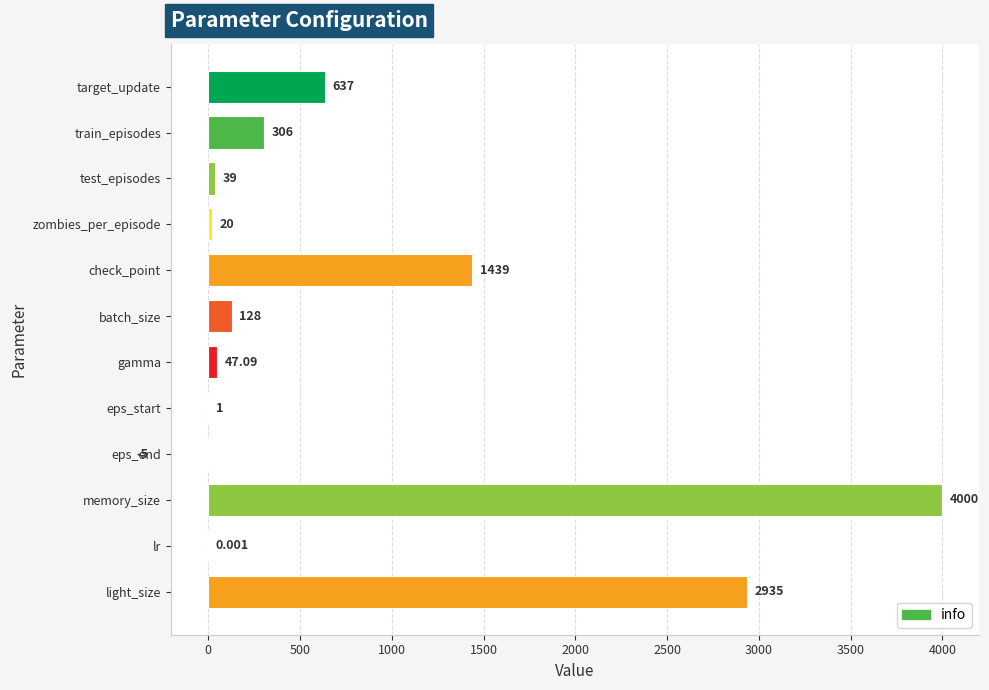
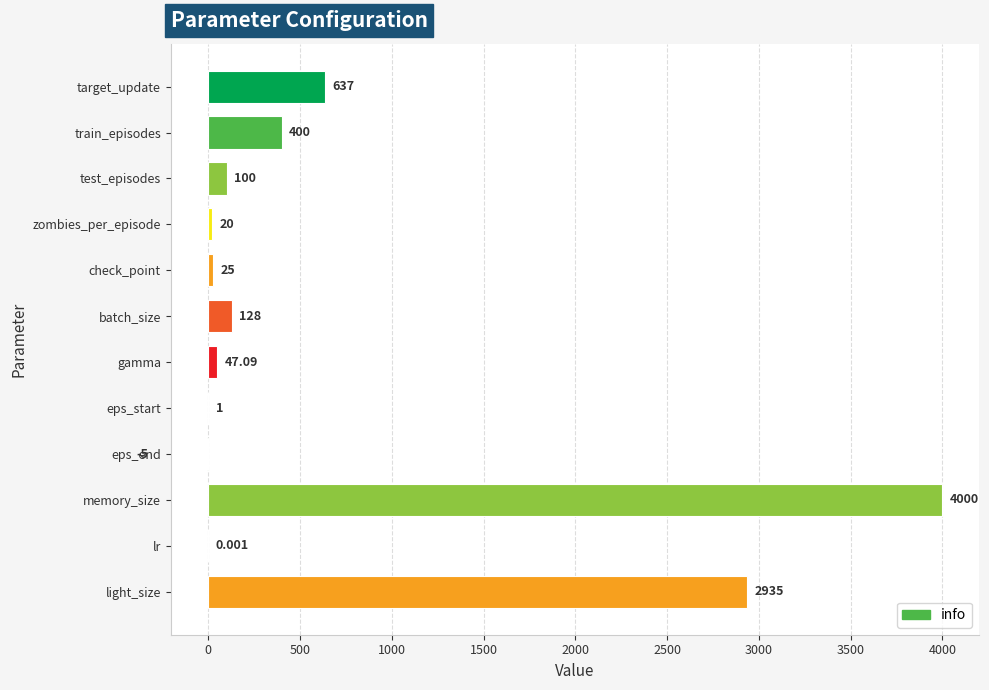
  {
    "target_update": 637,
-   "train_episodes": 306,
-   "test_episodes": 39,
+   "train_episodes": 400,
+   "test_episodes": 100,
    "zombies_per_episode": 20,
-   "check_point": 1439,
+   "check_point": 25,
    "batch_size": 128,
    "gamma": 47.09,
    "eps_start": 1,
    "memory_size": 4000,
    "lr": 0.001,
    "light_size": 2935
  }
